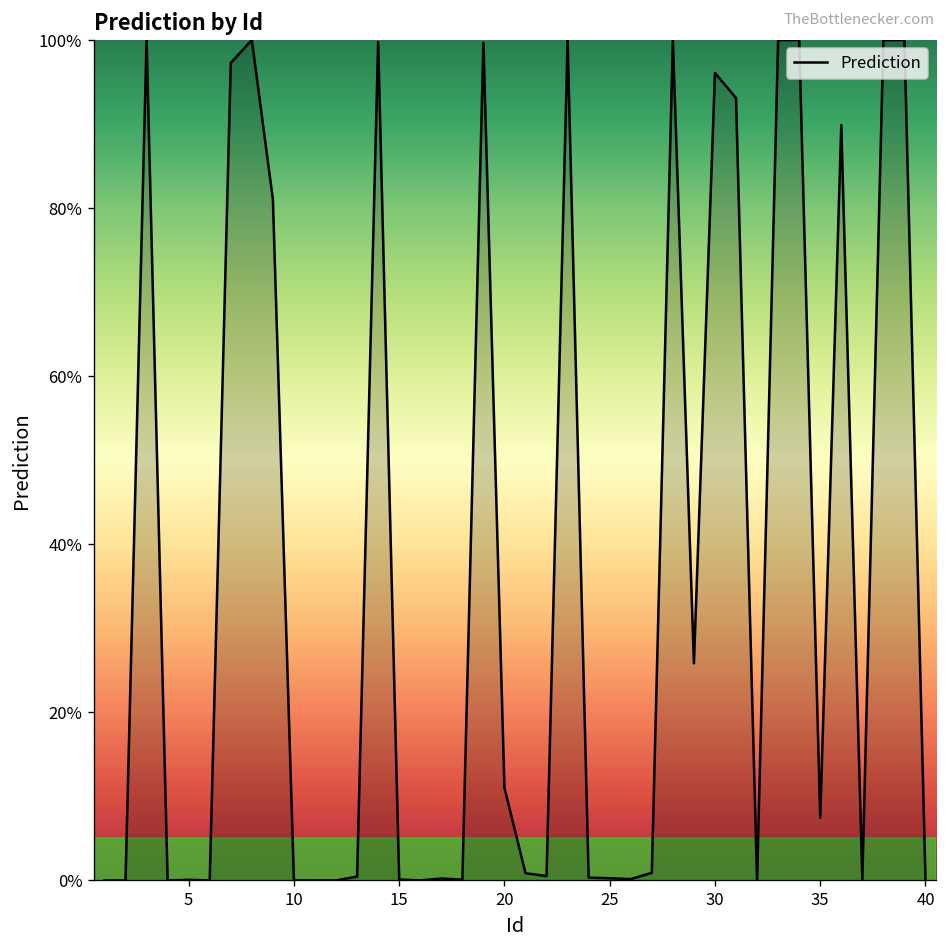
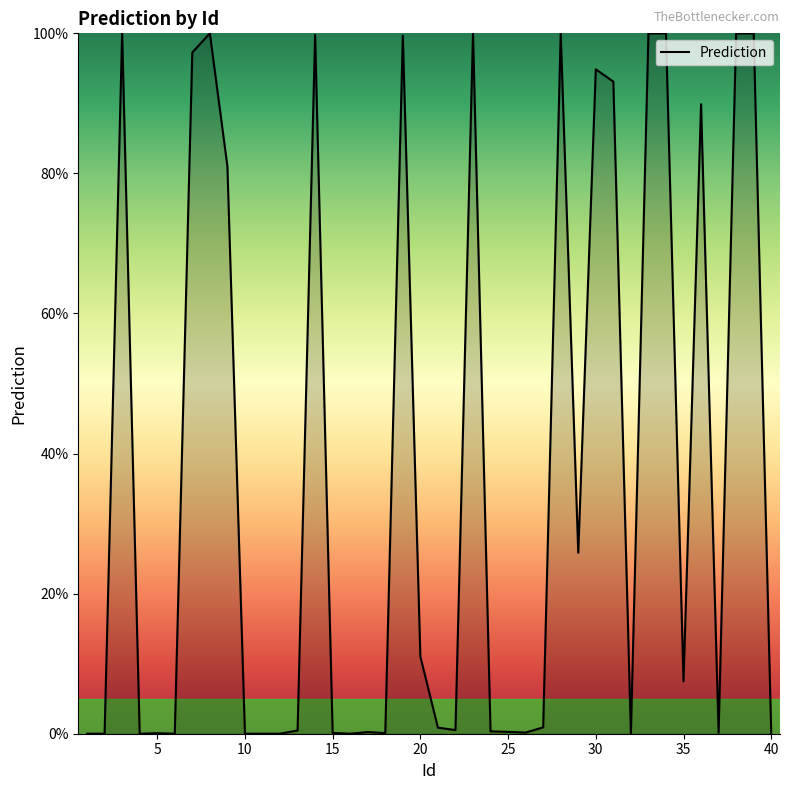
  {
    "20": "11%",
-   "30": "96%",
+   "30": "95%",
    "35": "7%"
  }
